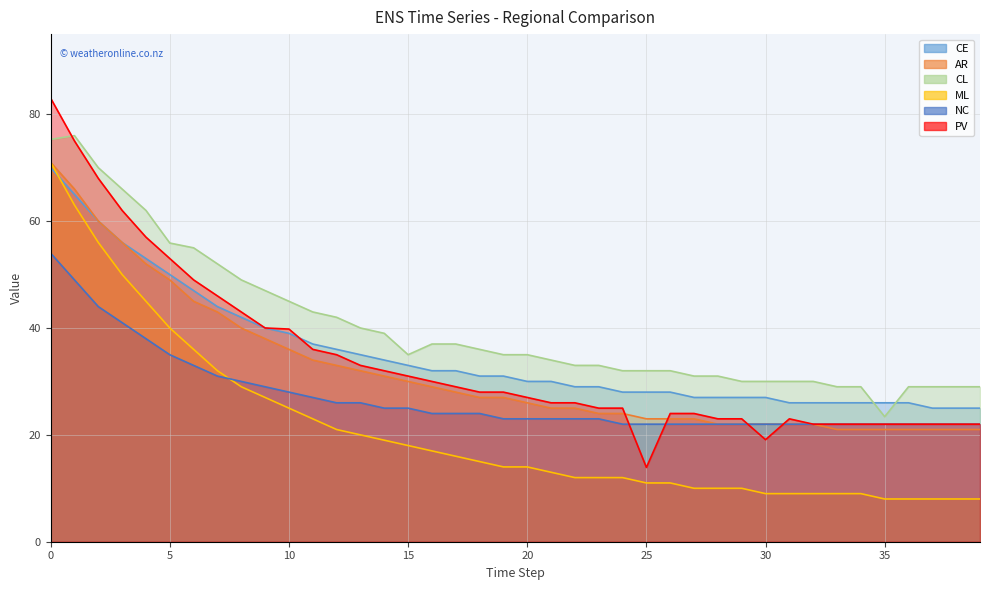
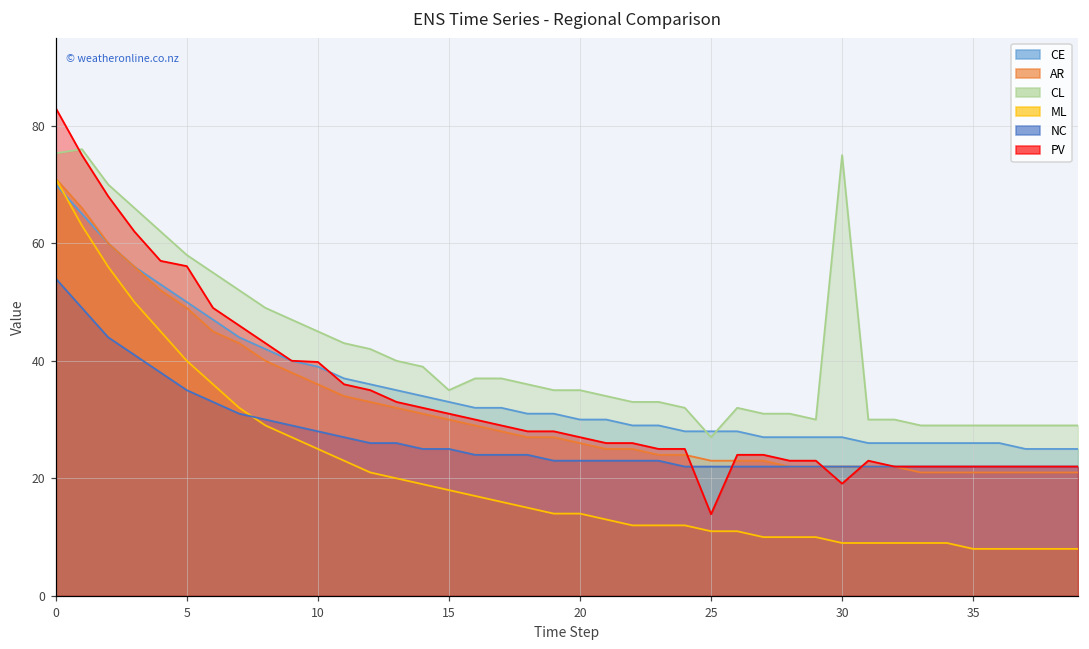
  {
    "CL": {
      "0": 75,
-     "5": 56,
+     "5": 58,
      "10": 45,
      "15": 35,
      "20": 35,
-     "25": 32,
-     "30": 30,
-     "35": 23
+     "25": 27,
+     "30": 75,
+     "35": 29
    },
    "PV": {
      "0": 83,
-     "5": 53,
+     "5": 56,
      "10": 40,
      "15": 31,
      "20": 27,
      "25": 14,
      "30": 19
    }
  }
